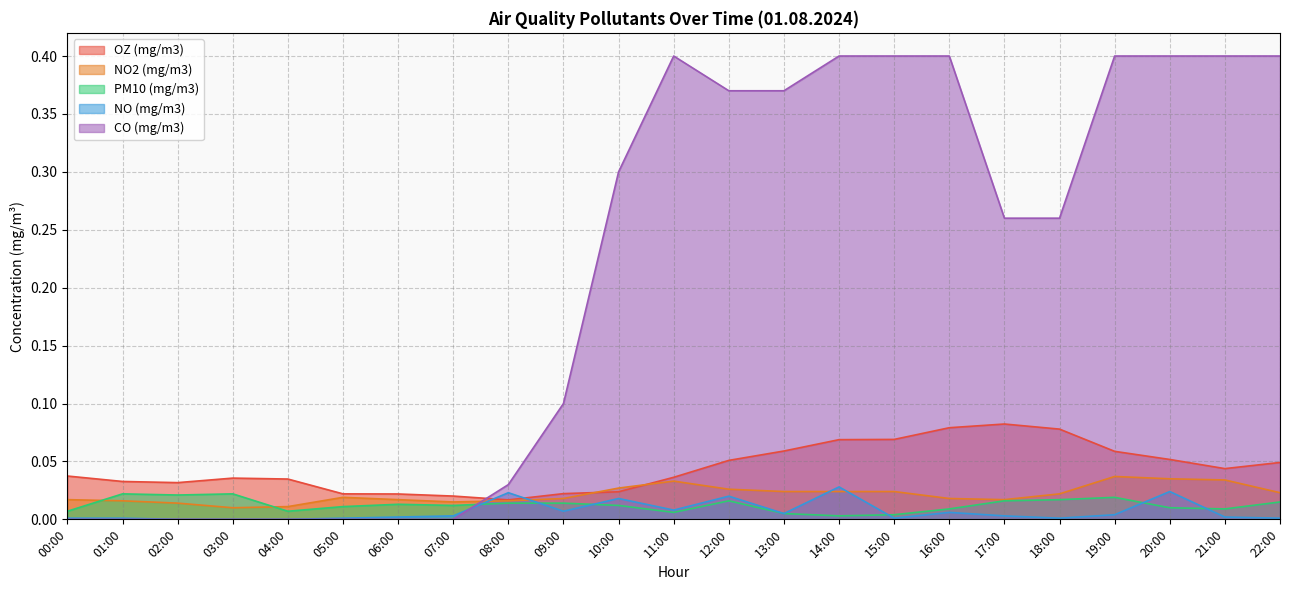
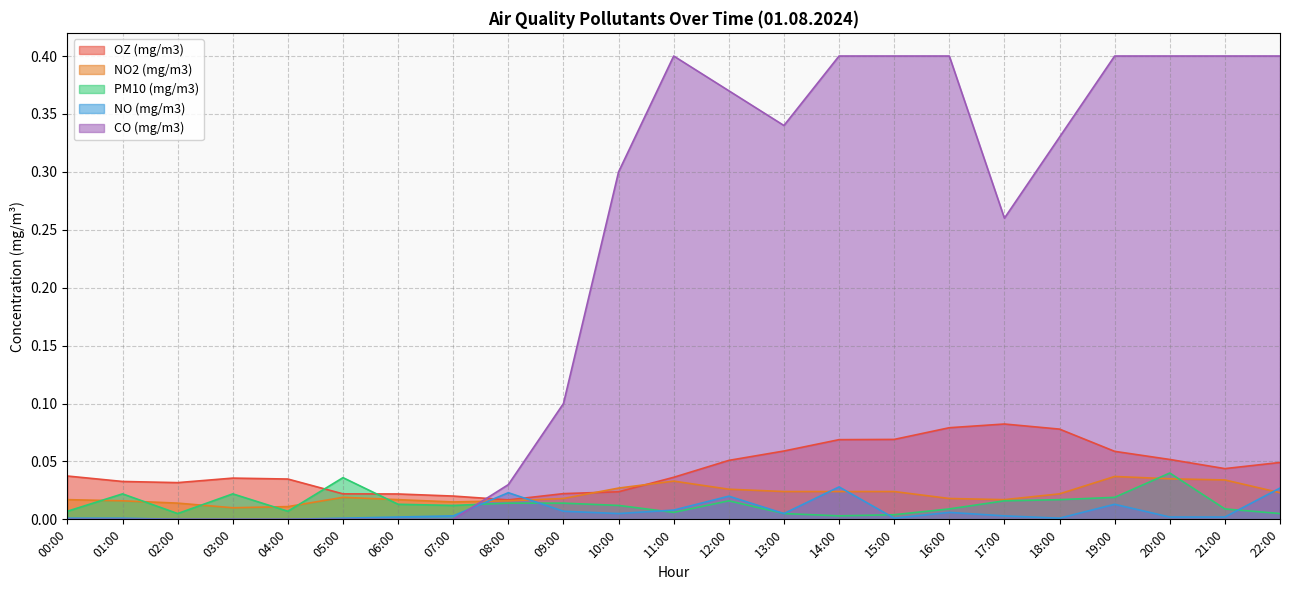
  {
    "PM10 (mg/m3)": {
      "00:00": 0.007,
      "01:00": 0.022,
-     "02:00": 0.021,
+     "02:00": 0.005,
      "03:00": 0.022,
      "04:00": 0.007,
-     "05:00": 0.011,
+     "05:00": 0.036,
      "06:00": 0.013,
      "07:00": 0.012,
      "09:00": 0.014,
      "10:00": 0.012,
      "12:00": 0.016,
      "14:00": 0.003,
      "15:00": 0.004,
      "16:00": 0.009,
      "18:00": 0.017,
      "19:00": 0.019,
-     "20:00": 0.01,
+     "20:00": 0.04,
      "21:00": 0.009,
-     "22:00": 0.015
+     "22:00": 0.005
    },
    "NO (mg/m3)": {
      "07:00": 0.003,
      "08:00": 0.023,
      "09:00": 0.007,
-     "10:00": 0.018,
+     "10:00": 0.005,
      "12:00": 0.020,
      "14:00": 0.028,
      "15:00": 0.001,
      "16:00": 0.006,
      "17:00": 0.003,
      "18:00": 0.001,
-     "19:00": 0.004,
-     "20:00": 0.024,
+     "19:00": 0.013,
+     "20:00": 0.002,
      "21:00": 0.002,
-     "22:00": 0.001
+     "22:00": 0.027
    },
    "CO (mg/m3)": {
      "07:00": 0.00,
      "08:00": 0.03,
      "09:00": 0.10,
      "10:00": 0.30,
      "11:00": 0.40,
      "12:00": 0.37,
-     "13:00": 0.37,
+     "13:00": 0.34,
      "14:00": 0.40,
      "15:00": 0.40,
      "16:00": 0.40,
      "17:00": 0.26,
-     "18:00": 0.26,
+     "18:00": 0.33,
      "19:00": 0.40,
      "20:00": 0.40,
      "21:00": 0.40,
      "22:00": 0.40
    }
  }
